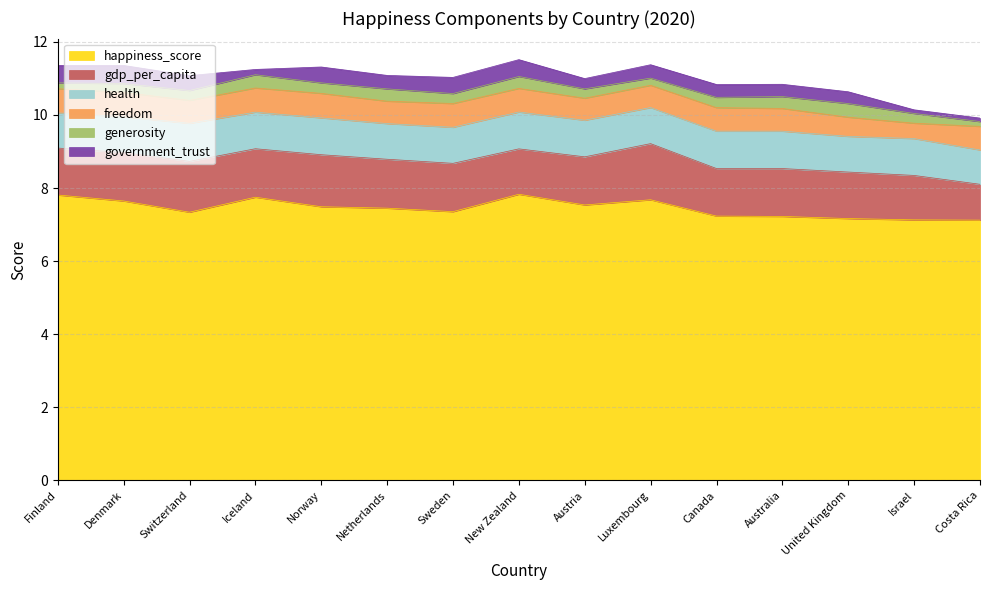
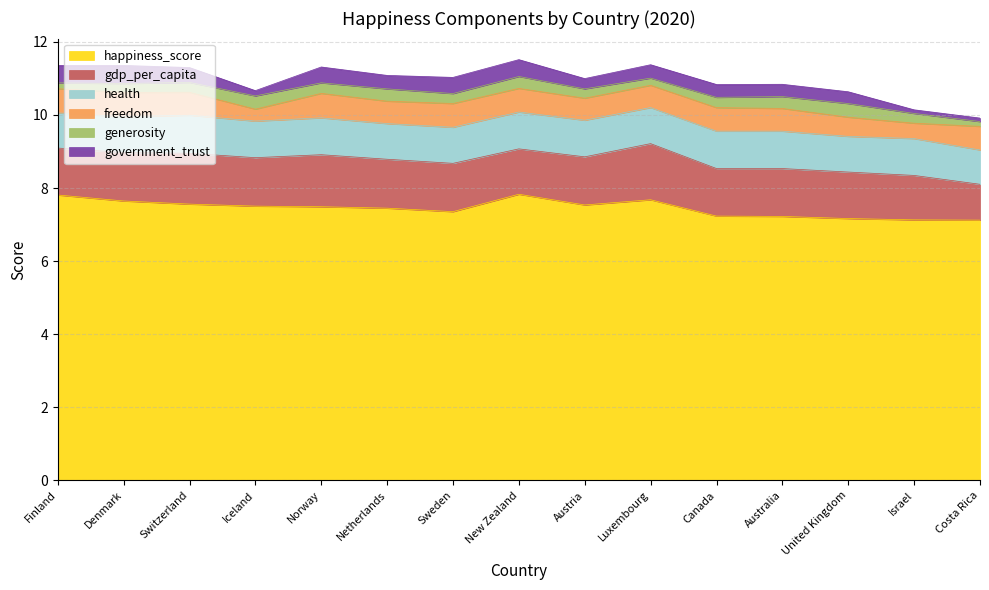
  {
    "happiness_score": {
      "Finland": 7.8,
      "Denmark": 7.6,
-     "Switzerland": 7.3,
-     "Iceland": 7.7,
+     "Switzerland": 7.6,
+     "Iceland": 7.5,
      "Norway": 7.5,
      "Netherlands": 7.4,
      "Sweden": 7.4,
      "New Zealand": 7.8,
      "Austria": 7.5,
      "Luxembourg": 7.7,
      "Canada": 7.2,
      "Australia": 7.2,
      "United Kingdom": 7.2,
      "Israel": 7.1,
      "Costa Rica": 7.1
    },
    "gdp_per_capita": {
      "Finland": 1.3,
      "Iceland": 1.3,
      "Norway": 1.4,
      "Netherlands": 1.3,
      "Sweden": 1.3,
      "New Zealand": 1.2,
      "Austria": 1.3,
      "Luxembourg": 1.5,
      "Canada": 1.3,
      "Australia": 1.3,
      "United Kingdom": 1.3,
      "Israel": 1.2,
      "Costa Rica": 1.0
    },
    "health": {
      "Finland": 1.0,
      "Iceland": 1.0,
      "Norway": 1.0,
      "Netherlands": 1.0,
      "Sweden": 1.0,
      "New Zealand": 1.0,
      "Austria": 1.0,
      "Luxembourg": 1.0,
      "Canada": 1.0,
      "Australia": 1.0,
      "United Kingdom": 1.0,
      "Israel": 1.0,
      "Costa Rica": 0.9
    },
    "freedom": {
      "Finland": 0.7,
-     "Iceland": 0.7,
+     "Iceland": 0.3,
      "Norway": 0.7,
      "Netherlands": 0.6,
      "Sweden": 0.7,
      "New Zealand": 0.6,
      "Austria": 0.6,
      "Luxembourg": 0.6,
      "Canada": 0.6,
      "Australia": 0.6,
      "United Kingdom": 0.5,
      "Israel": 0.4,
      "Costa Rica": 0.6
    },
    "generosity": {
      "Finland": 0.2,
      "Iceland": 0.4,
      "Norway": 0.3,
      "Netherlands": 0.3,
      "Sweden": 0.3,
      "New Zealand": 0.3,
      "Austria": 0.3,
      "Luxembourg": 0.2,
      "Canada": 0.3,
      "Australia": 0.3,
      "United Kingdom": 0.4,
      "Israel": 0.3,
      "Costa Rica": 0.1
    },
    "government_trust": {
      "Finland": 0.5,
      "Iceland": 0.1,
      "Norway": 0.4,
      "Netherlands": 0.4,
      "Sweden": 0.4,
      "New Zealand": 0.5,
      "Austria": 0.3,
      "Luxembourg": 0.4,
      "Canada": 0.4,
      "Australia": 0.3,
      "United Kingdom": 0.3,
      "Israel": 0.1,
      "Costa Rica": 0.1
    }
  }
